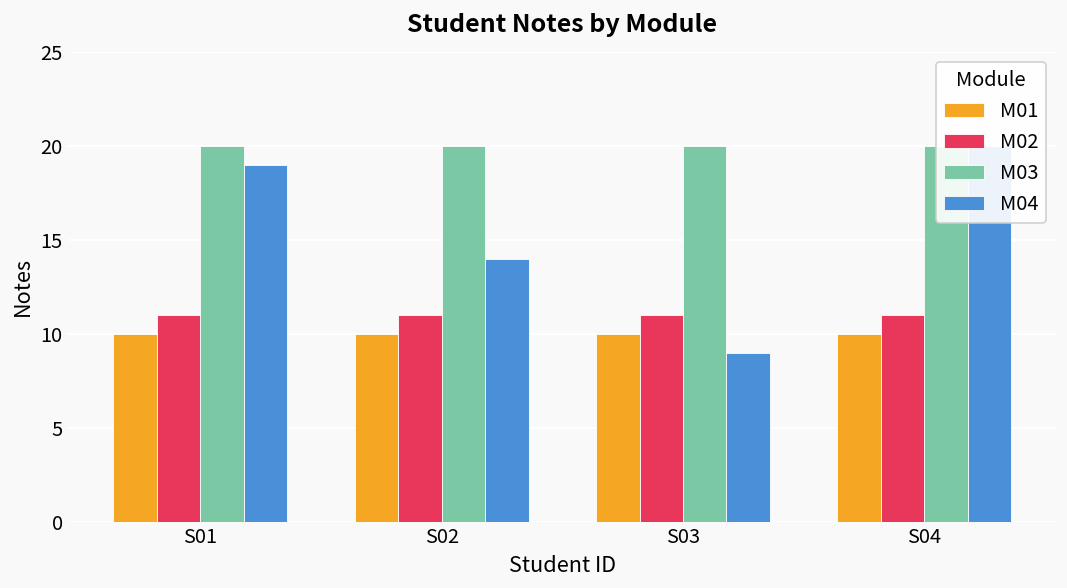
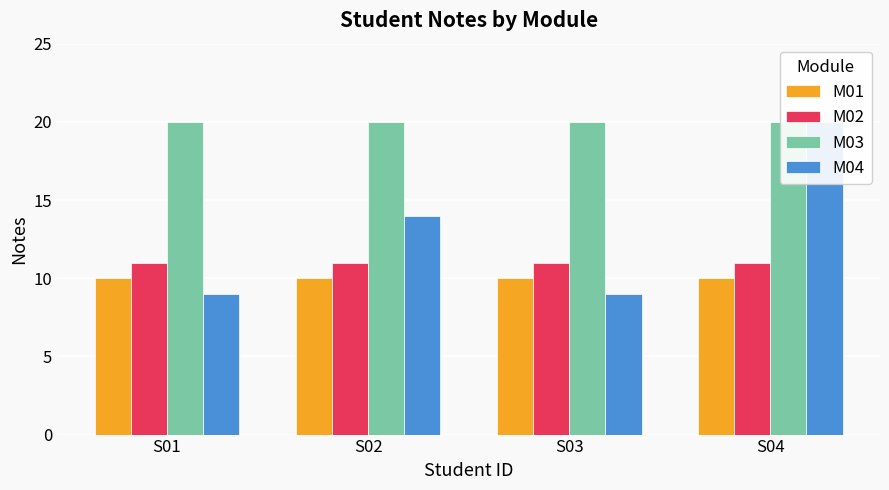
  {
    "M01": {
      "S01": 10,
      "S02": 10,
      "S03": 10,
      "S04": 10
    },
    "M02": {
      "S01": 11,
      "S02": 11,
      "S03": 11,
      "S04": 11
    },
    "M03": {
      "S01": 20,
      "S02": 20,
      "S03": 20
    },
    "M04": {
-     "S01": 19,
+     "S01": 9,
      "S02": 14,
      "S03": 9
    }
  }
